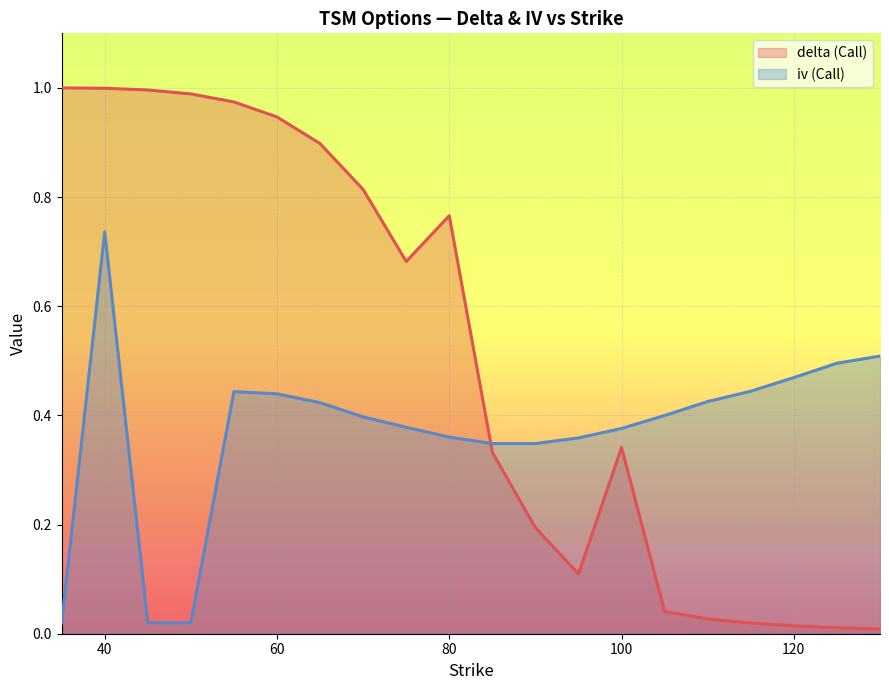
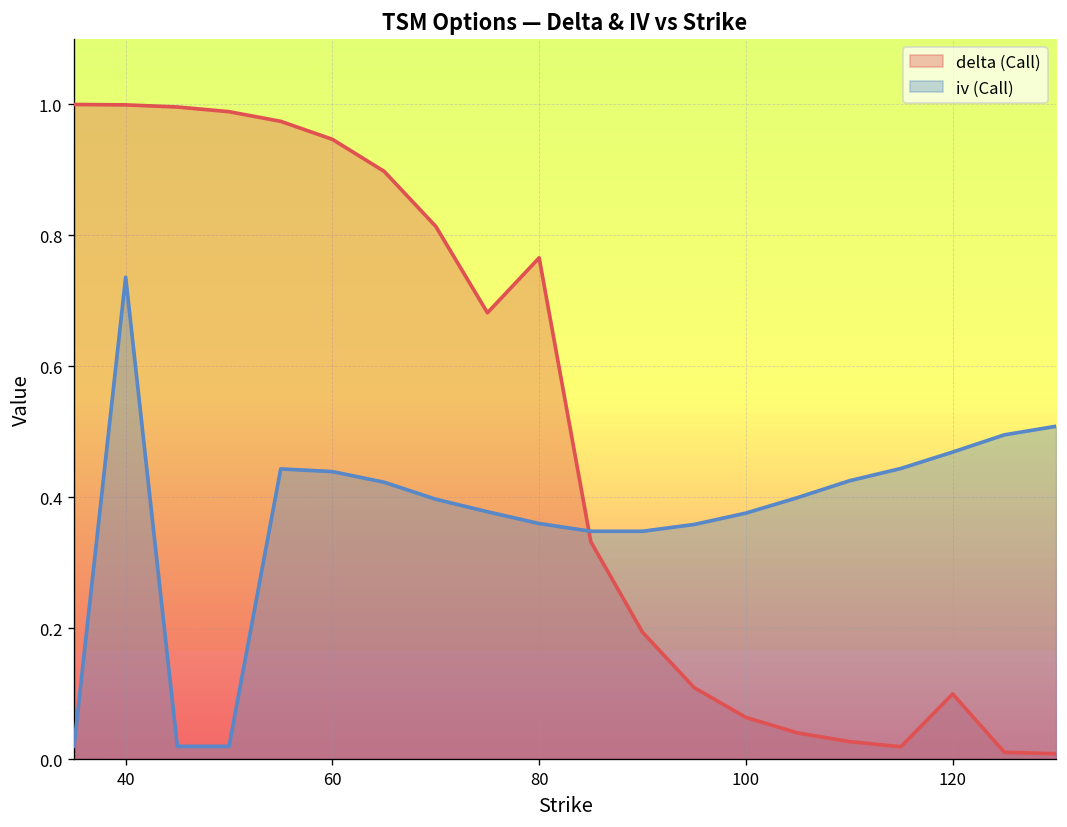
  {
    "delta (Call)": {
      "40": 1.00,
      "60": 0.95,
      "80": 0.77,
-     "100": 0.34,
-     "120": 0.01
+     "100": 0.06,
+     "120": 0.10
    },
    "iv (Call)": {
      "40": 0.74,
      "60": 0.44,
      "80": 0.36,
      "100": 0.38,
      "120": 0.47
    }
  }
